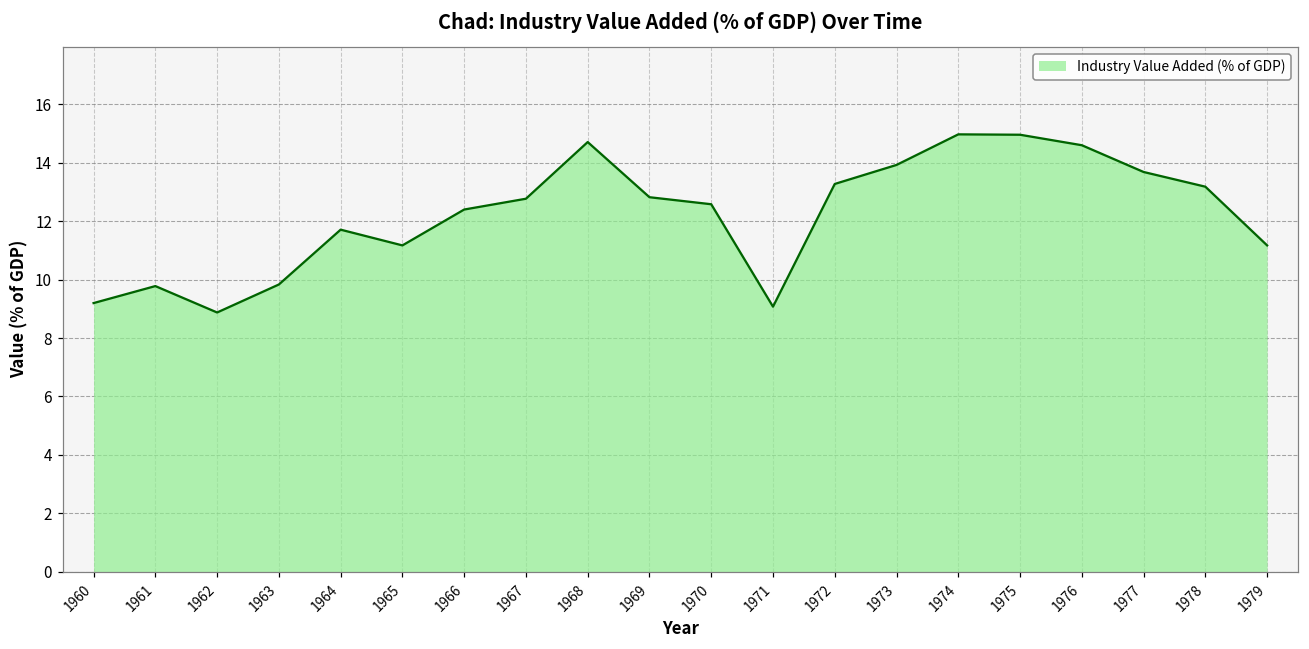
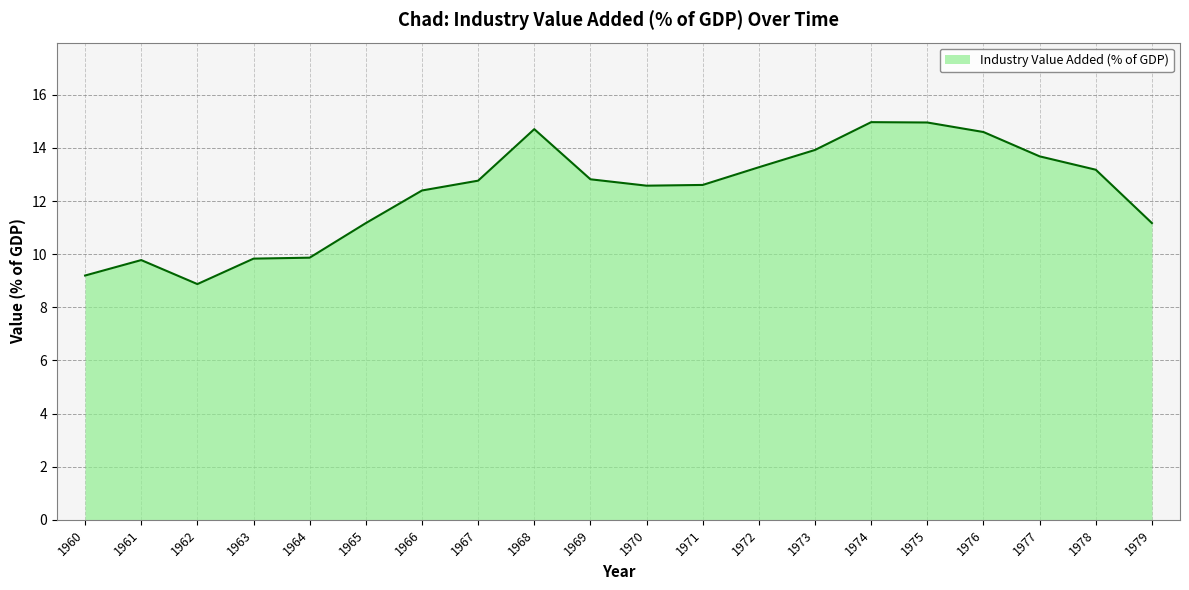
  {
    "1960": 9.2,
    "1961": 9.8,
    "1962": 8.9,
    "1963": 9.8,
-   "1964": 11.7,
+   "1964": 9.9,
    "1965": 11.2,
    "1966": 12.4,
    "1967": 12.8,
    "1968": 14.7,
    "1969": 12.8,
    "1970": 12.6,
-   "1971": 9.1,
+   "1971": 12.6,
    "1972": 13.3,
    "1973": 13.9,
    "1974": 15.0,
    "1975": 15.0,
    "1976": 14.6,
    "1977": 13.7,
    "1978": 13.2,
    "1979": 11.2
  }
